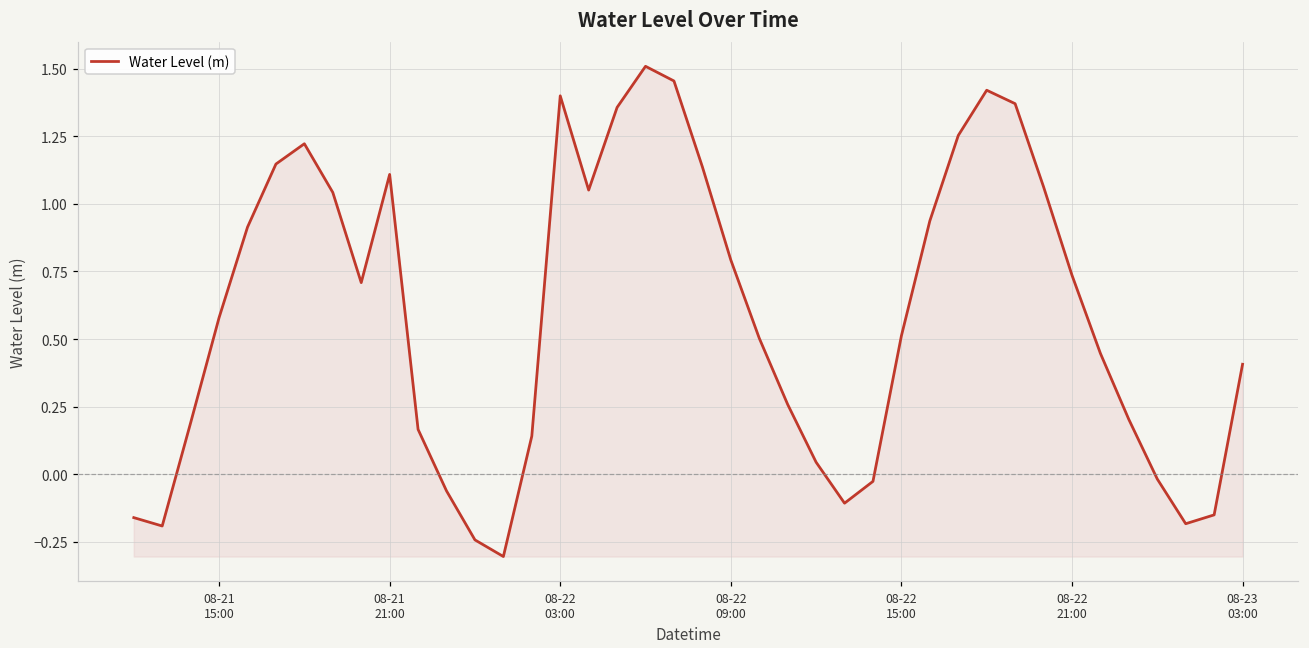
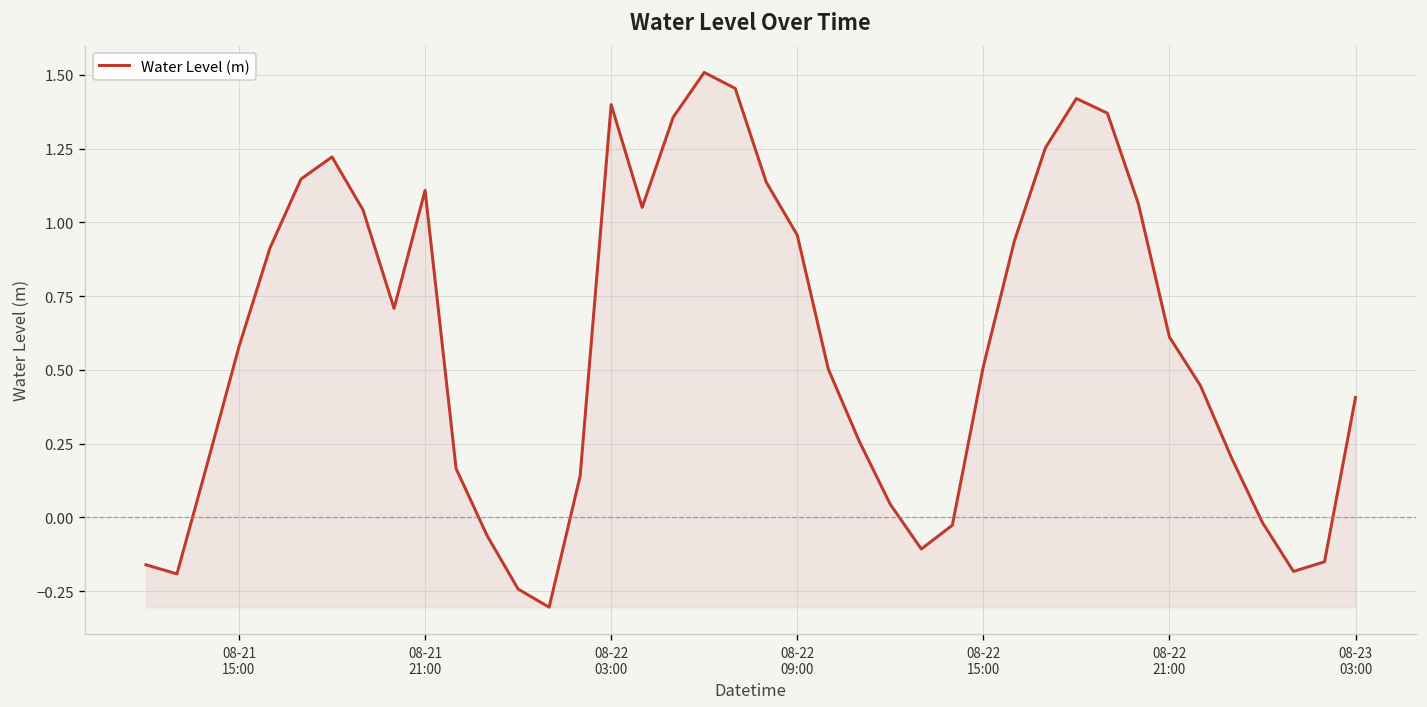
  {
    "08-21 15:00": 0.58,
    "08-21 21:00": 1.11,
    "08-22 03:00": 1.40,
-   "08-22 09:00": 0.79,
+   "08-22 09:00": 0.96,
    "08-22 15:00": 0.51,
-   "08-22 21:00": 0.74,
+   "08-22 21:00": 0.61,
    "08-23 03:00": 0.41
  }
